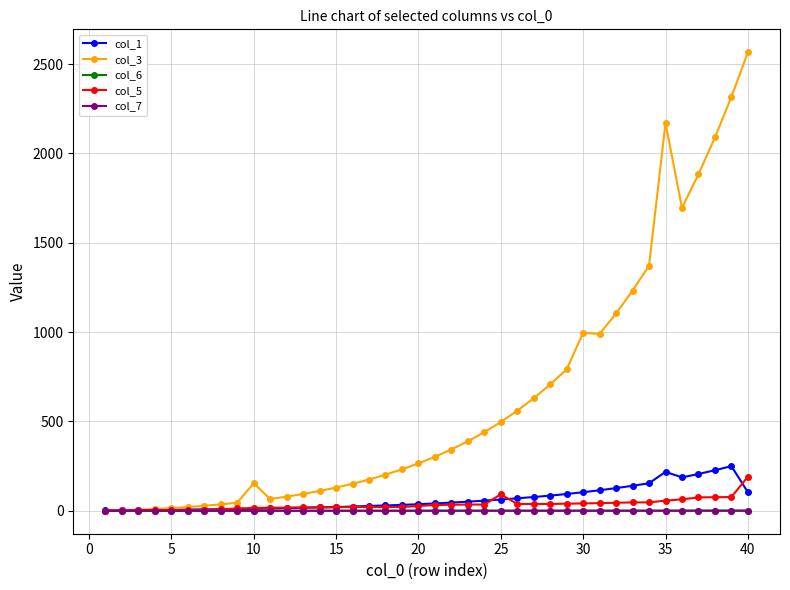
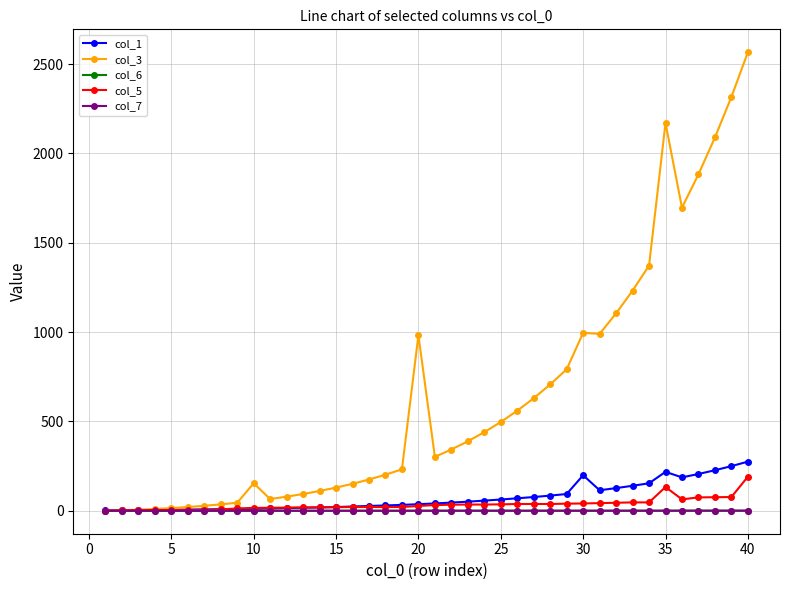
  {
    "col_1": {
      "25": 60,
-     "30": 100,
+     "30": 200,
      "35": 220,
-     "40": 100
+     "40": 280
    },
    "col_3": {
      "10": 150,
      "15": 130,
-     "20": 270,
+     "20": 980,
      "25": 500,
      "30": 1000,
      "35": 2170,
      "40": 2570
    },
    "col_7": {
      "15": 0,
      "20": 0,
      "25": 0,
      "30": 0,
      "35": 0,
      "40": 0
    },
    "col_5": {
-     "25": 90,
+     "25": 40,
      "30": 40,
-     "35": 60,
+     "35": 130,
      "40": 190
    }
  }
